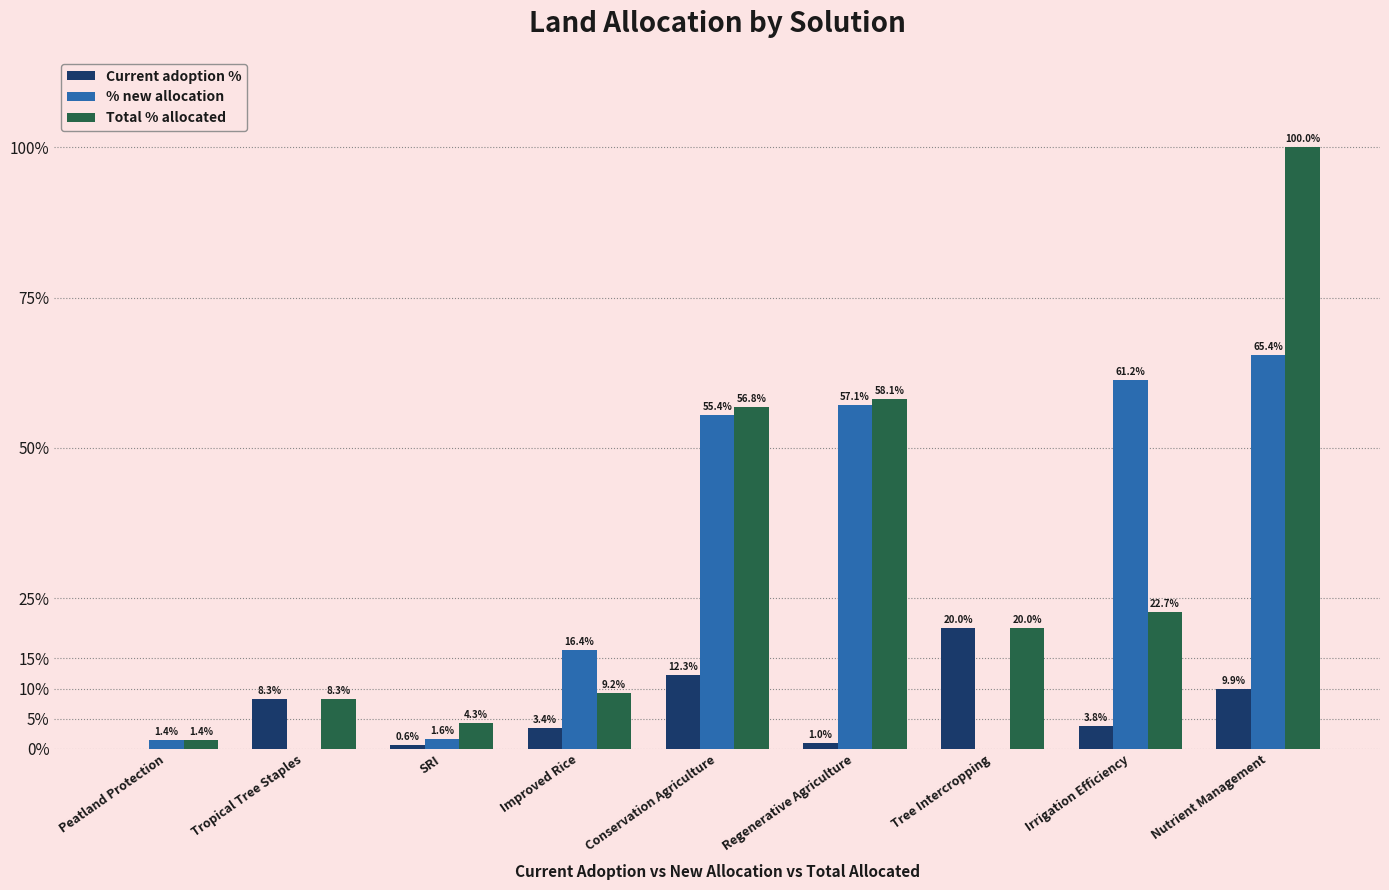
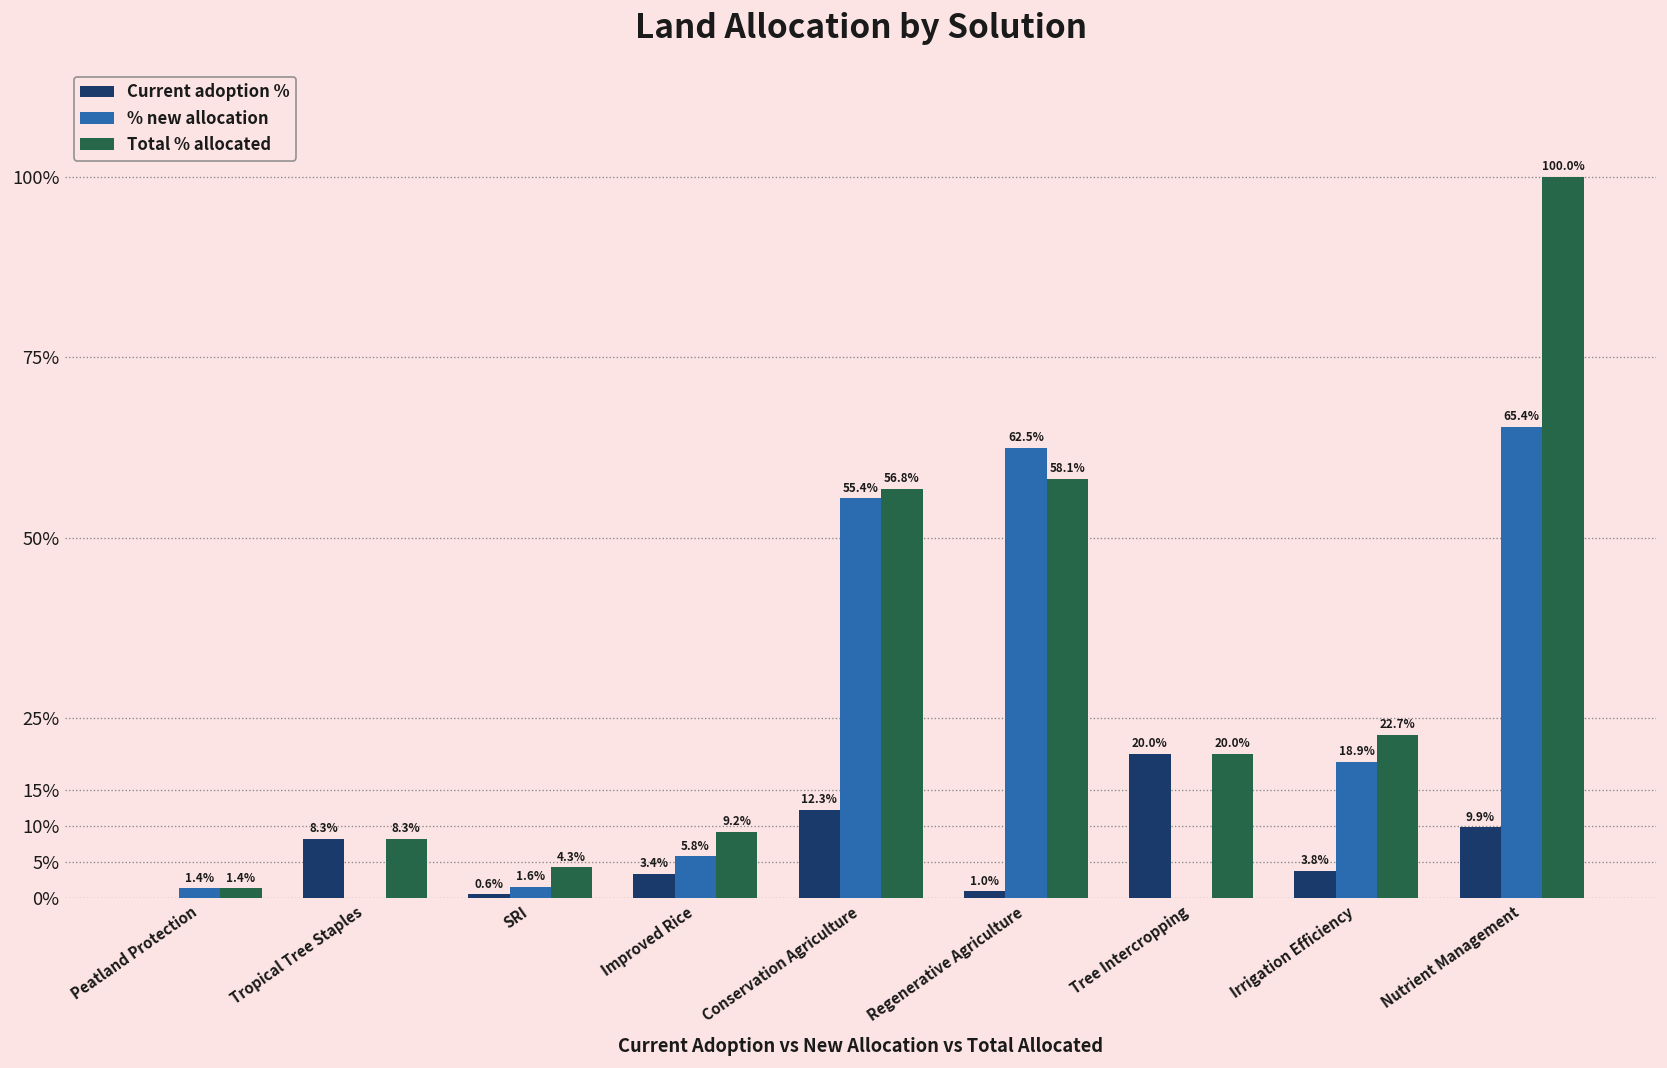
  {
    "% new allocation": {
      "Peatland Protection": "1.4%",
      "SRI": "1.6%",
-     "Improved Rice": "16.4%",
+     "Improved Rice": "5.8%",
      "Conservation Agriculture": "55.4%",
-     "Regenerative Agriculture": "57.1%",
-     "Irrigation Efficiency": "61.2%",
+     "Regenerative Agriculture": "62.5%",
+     "Irrigation Efficiency": "18.9%",
      "Nutrient Management": "65.4%"
    }
  }
